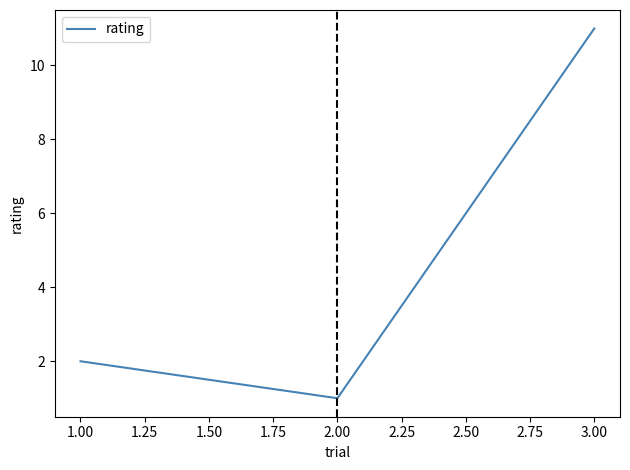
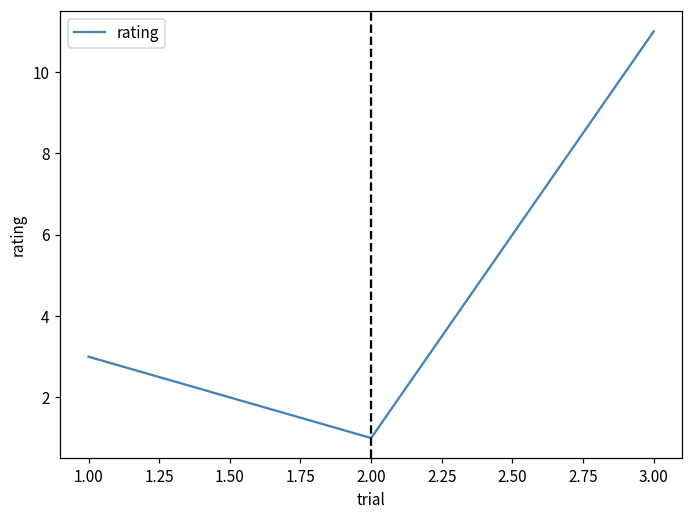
  {
-   "1.00": 2,
+   "1.00": 3,
    "2.00": 1,
    "3.00": 11
  }
